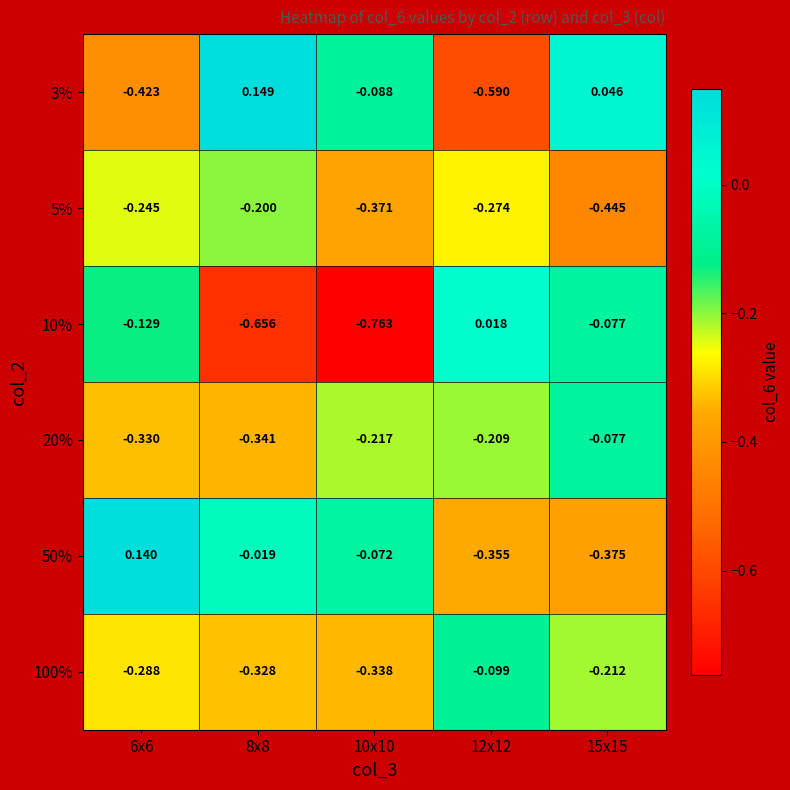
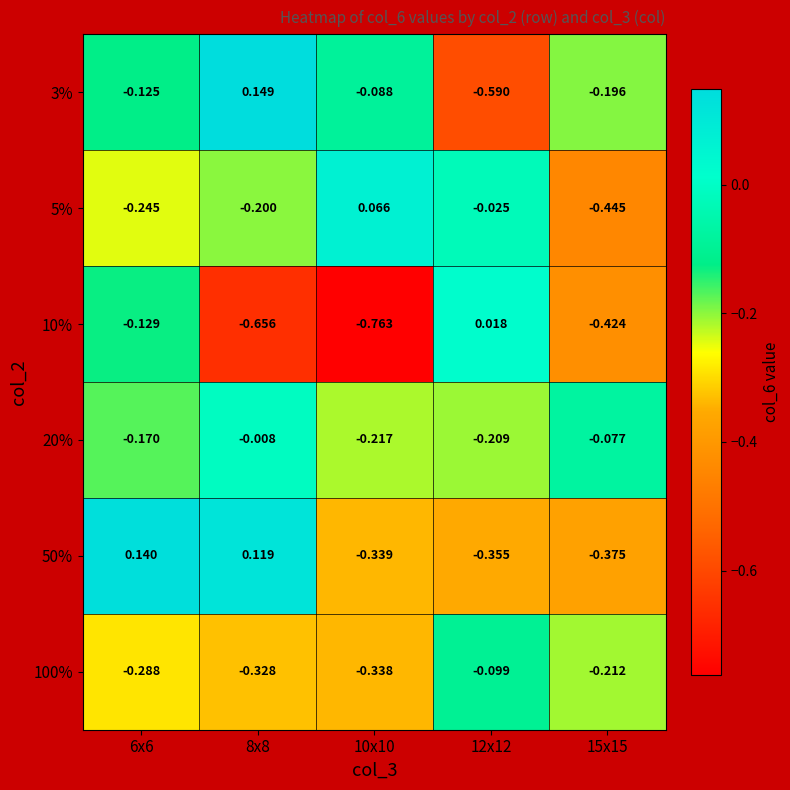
  {
    "3%": {
-     "6x6": -0.423,
+     "6x6": -0.125,
      "8x8": 0.149,
      "10x10": -0.088,
      "12x12": -0.590,
-     "15x15": 0.046
+     "15x15": -0.196
    },
    "5%": {
      "6x6": -0.245,
      "8x8": -0.200,
-     "10x10": -0.371,
-     "12x12": -0.274,
+     "10x10": 0.066,
+     "12x12": -0.025,
      "15x15": -0.445
    },
    "10%": {
      "6x6": -0.129,
      "8x8": -0.656,
      "10x10": -0.763,
      "12x12": 0.018,
-     "15x15": -0.077
+     "15x15": -0.424
    },
    "20%": {
-     "6x6": -0.330,
-     "8x8": -0.341,
+     "6x6": -0.170,
+     "8x8": -0.008,
      "10x10": -0.217,
      "12x12": -0.209,
      "15x15": -0.077
    },
    "50%": {
      "6x6": 0.140,
-     "8x8": -0.019,
-     "10x10": -0.072,
+     "8x8": 0.119,
+     "10x10": -0.339,
      "12x12": -0.355,
      "15x15": -0.375
    },
    "100%": {
      "6x6": -0.288,
      "8x8": -0.328,
      "10x10": -0.338,
      "12x12": -0.099,
      "15x15": -0.212
    }
  }
